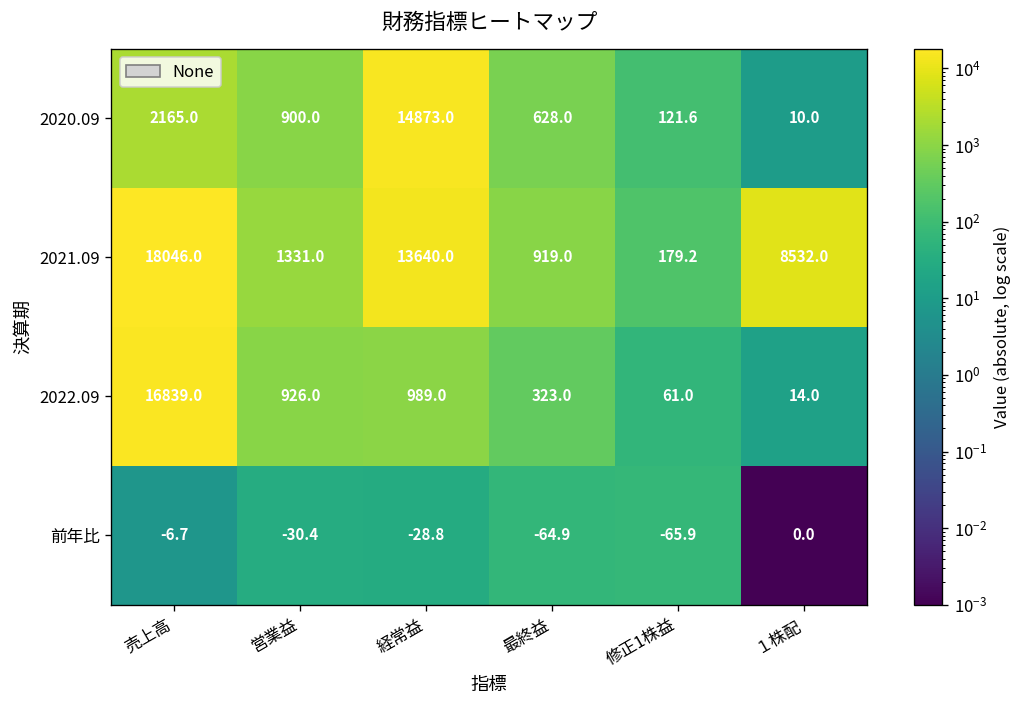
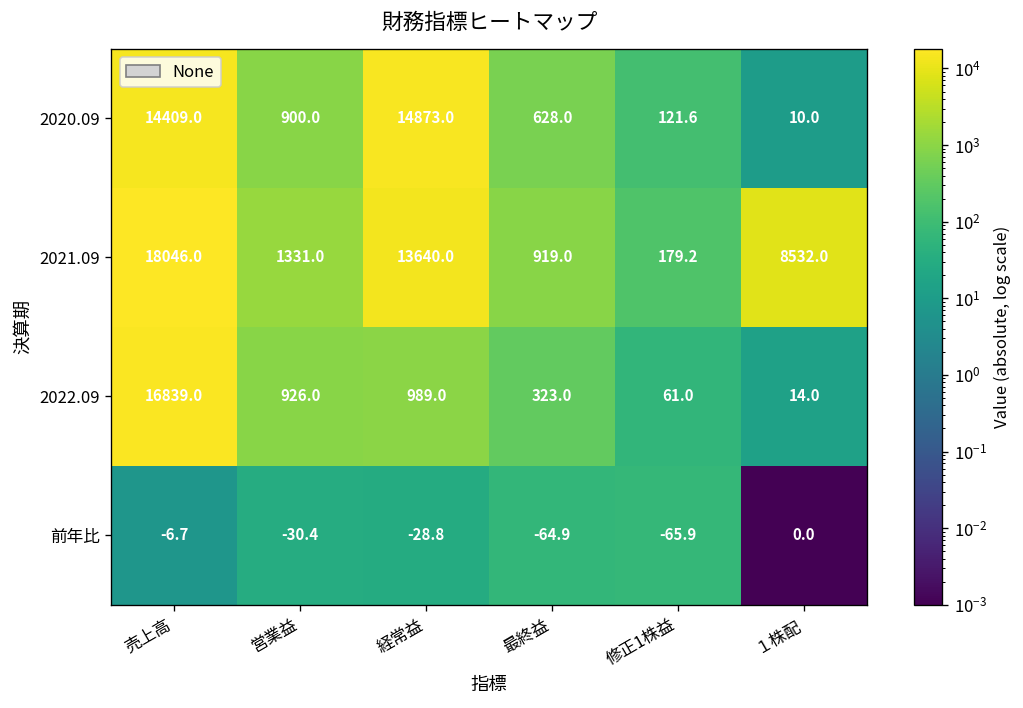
  {
    "2020.09": {
-     "売上高": 2165.0,
+     "売上高": 14409.0,
      "営業益": 900.0,
      "経常益": 14873.0,
      "最終益": 628.0,
      "修正1株益": 121.6,
      "１株配": 10.0
    },
    "2021.09": {
      "売上高": 18046.0,
      "営業益": 1331.0,
      "経常益": 13640.0,
      "最終益": 919.0,
      "修正1株益": 179.2,
      "１株配": 8532.0
    },
    "2022.09": {
      "売上高": 16839.0,
      "営業益": 926.0,
      "経常益": 989.0,
      "最終益": 323.0,
      "修正1株益": 61.0,
      "１株配": 14.0
    },
    "前年比": {
      "売上高": -6.7,
      "営業益": -30.4,
      "経常益": -28.8,
      "最終益": -64.9,
      "修正1株益": -65.9,
      "１株配": 0.0
    }
  }
